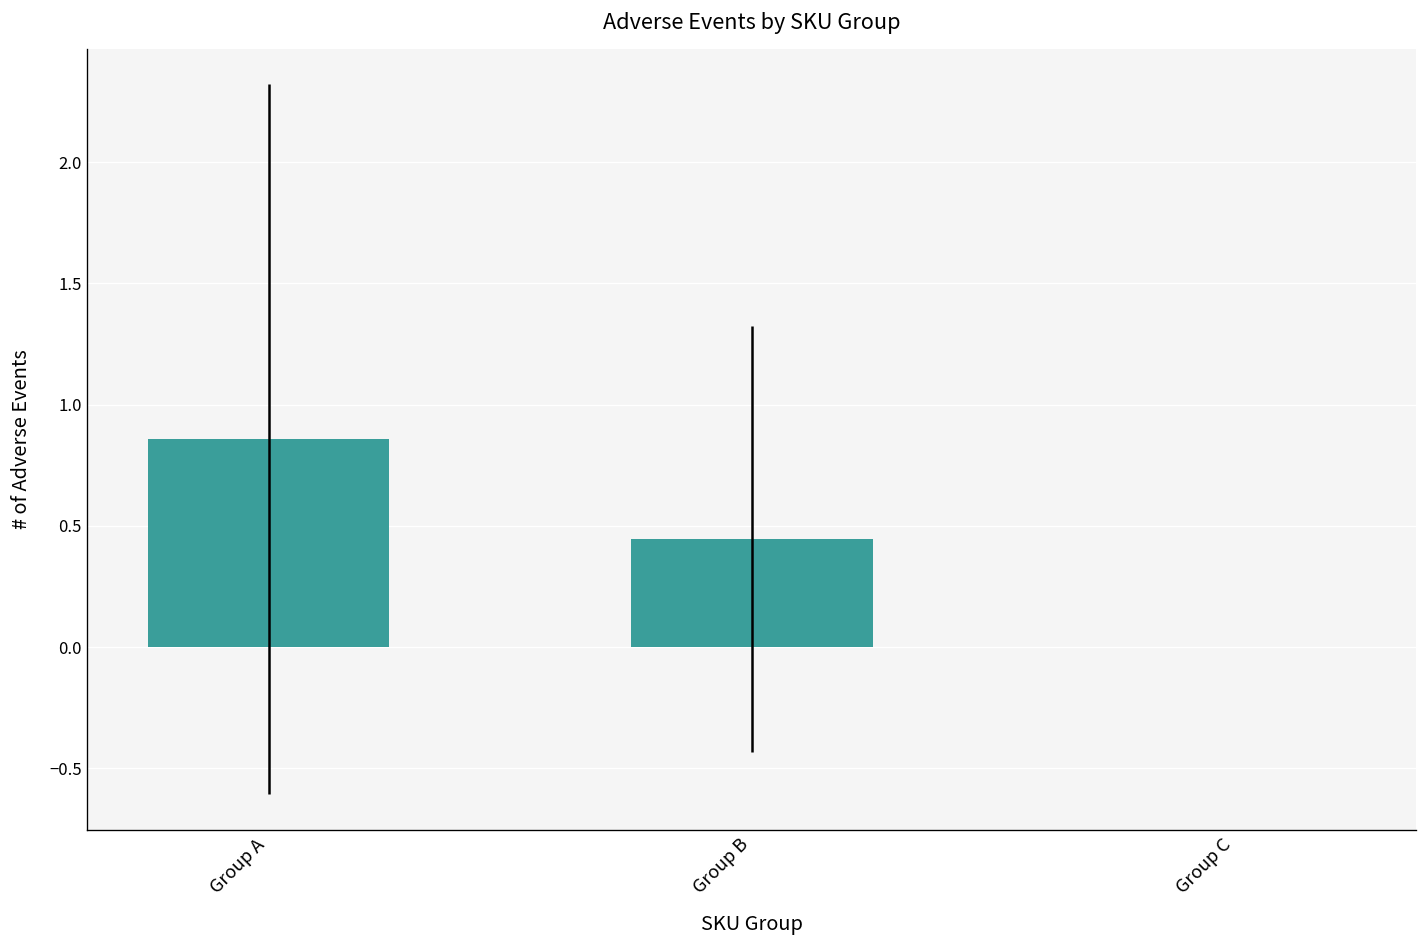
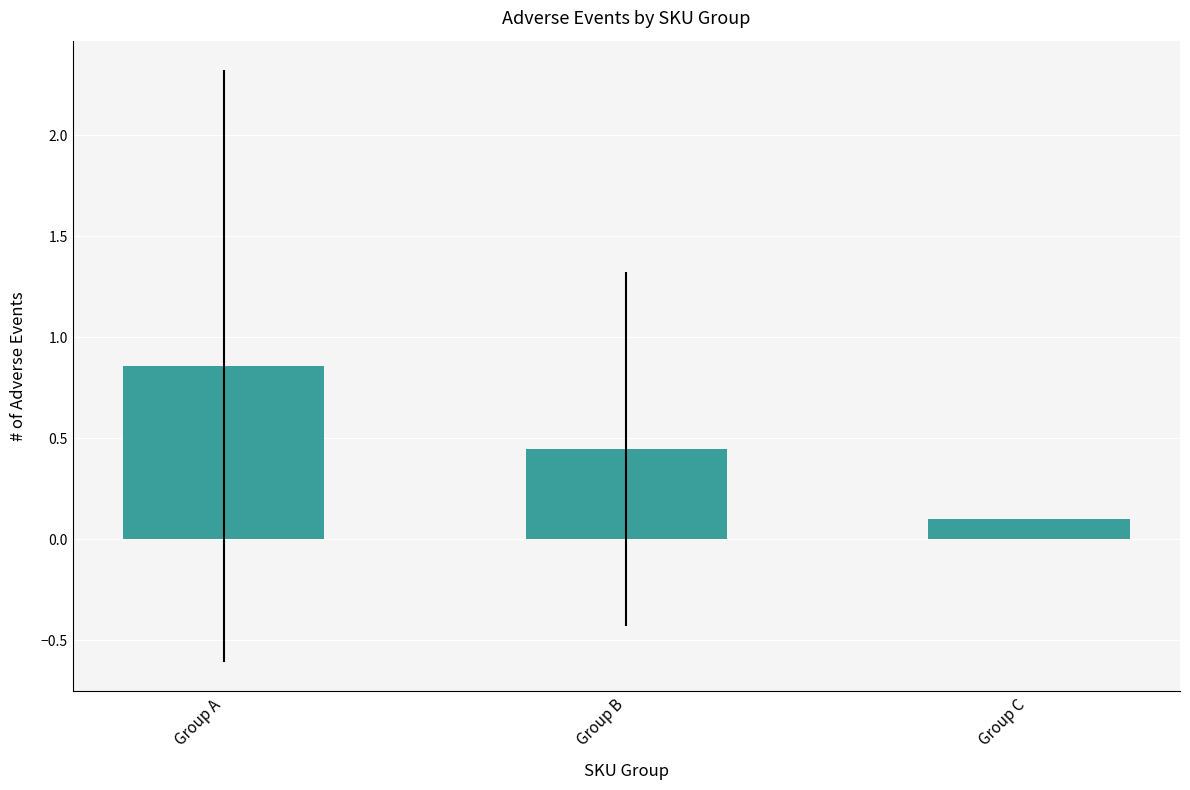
  {
    "Group A": 0.86,
    "Group B": 0.45,
-   "Group C": 0.0
+   "Group C": 0.1
  }
